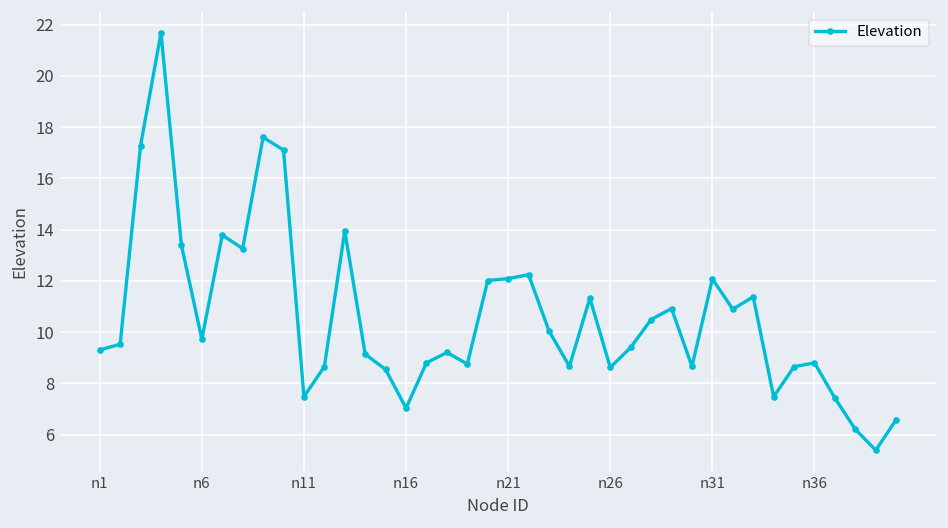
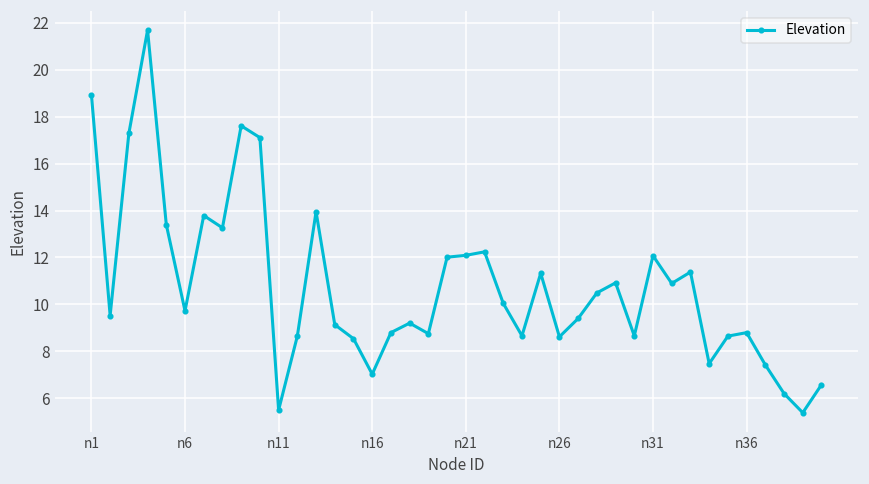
  {
-   "n1": 9.3,
+   "n1": 18.9,
    "n6": 9.7,
-   "n11": 7.5,
+   "n11": 5.5,
    "n16": 7.0,
    "n21": 12.1,
    "n26": 8.6,
    "n31": 12.1,
    "n36": 8.8
  }
